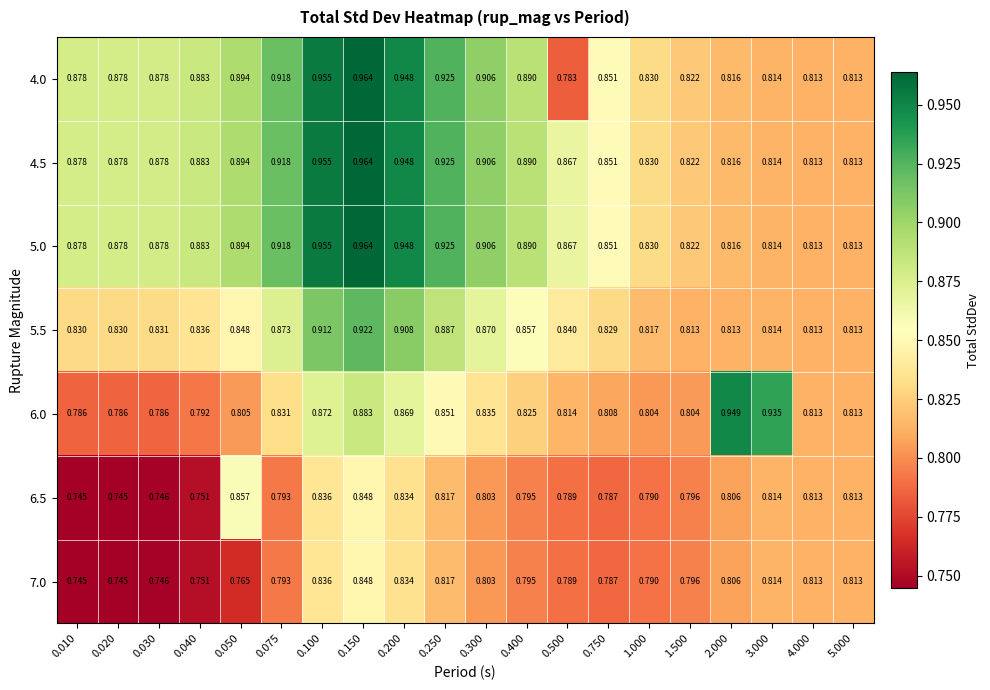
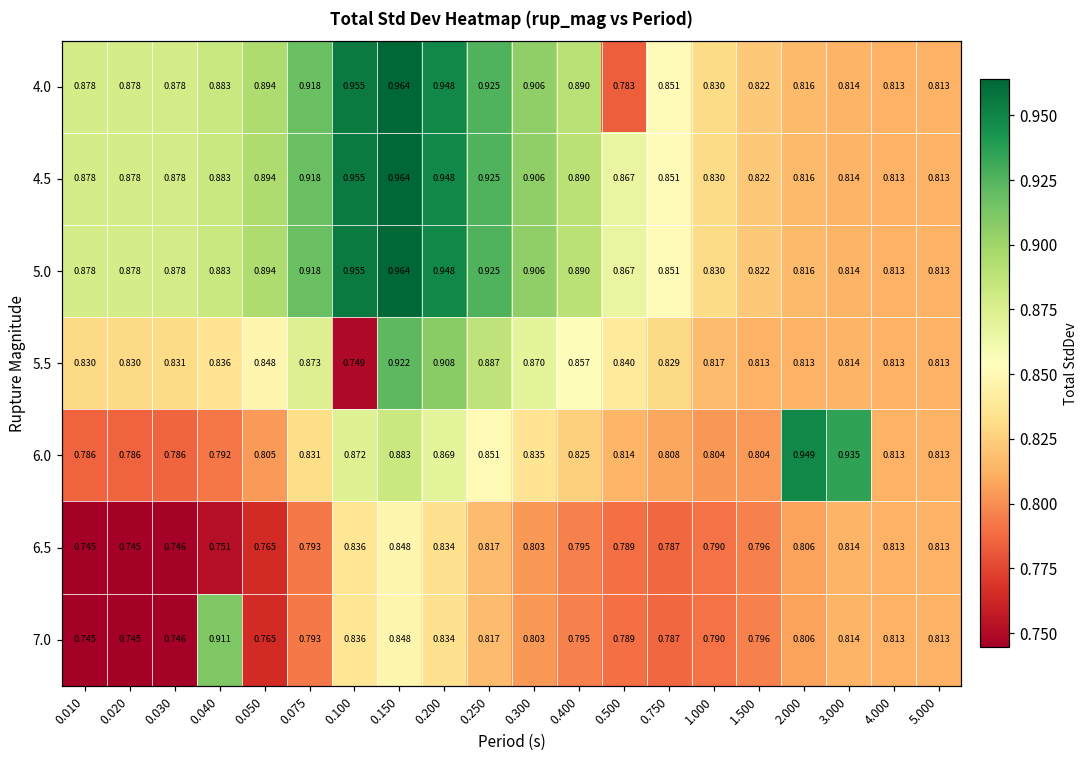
  {
    "4.0": {
      "0.010": 0.878,
      "0.020": 0.878,
      "0.030": 0.878,
      "0.040": 0.883,
      "0.050": 0.894,
      "0.075": 0.918,
      "0.100": 0.955,
      "0.150": 0.964,
      "0.200": 0.948,
      "0.250": 0.925,
      "0.300": 0.906,
      "0.400": 0.890,
      "0.500": 0.783,
      "0.750": 0.851,
      "1.000": 0.830,
      "1.500": 0.822,
      "2.000": 0.816,
      "3.000": 0.814,
      "4.000": 0.813,
      "5.000": 0.813
    },
    "4.5": {
      "0.010": 0.878,
      "0.020": 0.878,
      "0.030": 0.878,
      "0.040": 0.883,
      "0.050": 0.894,
      "0.075": 0.918,
      "0.100": 0.955,
      "0.150": 0.964,
      "0.200": 0.948,
      "0.250": 0.925,
      "0.300": 0.906,
      "0.400": 0.890,
      "0.500": 0.867,
      "0.750": 0.851,
      "1.000": 0.830,
      "1.500": 0.822,
      "2.000": 0.816,
      "3.000": 0.814,
      "4.000": 0.813,
      "5.000": 0.813
    },
    "5.0": {
      "0.010": 0.878,
      "0.020": 0.878,
      "0.030": 0.878,
      "0.040": 0.883,
      "0.050": 0.894,
      "0.075": 0.918,
      "0.100": 0.955,
      "0.150": 0.964,
      "0.200": 0.948,
      "0.250": 0.925,
      "0.300": 0.906,
      "0.400": 0.890,
      "0.500": 0.867,
      "0.750": 0.851,
      "1.000": 0.830,
      "1.500": 0.822,
      "2.000": 0.816,
      "3.000": 0.814,
      "4.000": 0.813,
      "5.000": 0.813
    },
    "5.5": {
      "0.010": 0.830,
      "0.020": 0.830,
      "0.030": 0.831,
      "0.040": 0.836,
      "0.050": 0.848,
      "0.075": 0.873,
-     "0.100": 0.912,
+     "0.100": 0.749,
      "0.150": 0.922,
      "0.200": 0.908,
      "0.250": 0.887,
      "0.300": 0.870,
      "0.400": 0.857,
      "0.500": 0.840,
      "0.750": 0.829,
      "1.000": 0.817,
      "1.500": 0.813,
      "2.000": 0.813,
      "3.000": 0.814,
      "4.000": 0.813,
      "5.000": 0.813
    },
    "6.0": {
      "0.010": 0.786,
      "0.020": 0.786,
      "0.030": 0.786,
      "0.040": 0.792,
      "0.050": 0.805,
      "0.075": 0.831,
      "0.100": 0.872,
      "0.150": 0.883,
      "0.200": 0.869,
      "0.250": 0.851,
      "0.300": 0.835,
      "0.400": 0.825,
      "0.500": 0.814,
      "0.750": 0.808,
      "1.000": 0.804,
      "1.500": 0.804,
      "2.000": 0.949,
      "3.000": 0.935,
      "4.000": 0.813,
      "5.000": 0.813
    },
    "6.5": {
      "0.010": 0.745,
      "0.020": 0.745,
      "0.030": 0.746,
      "0.040": 0.751,
-     "0.050": 0.857,
+     "0.050": 0.765,
      "0.075": 0.793,
      "0.100": 0.836,
      "0.150": 0.848,
      "0.200": 0.834,
      "0.250": 0.817,
      "0.300": 0.803,
      "0.400": 0.795,
      "0.500": 0.789,
      "0.750": 0.787,
      "1.000": 0.790,
      "1.500": 0.796,
      "2.000": 0.806,
      "3.000": 0.814,
      "4.000": 0.813,
      "5.000": 0.813
    },
    "7.0": {
      "0.010": 0.745,
      "0.020": 0.745,
      "0.030": 0.746,
-     "0.040": 0.751,
+     "0.040": 0.911,
      "0.050": 0.765,
      "0.075": 0.793,
      "0.100": 0.836,
      "0.150": 0.848,
      "0.200": 0.834,
      "0.250": 0.817,
      "0.300": 0.803,
      "0.400": 0.795,
      "0.500": 0.789,
      "0.750": 0.787,
      "1.000": 0.790,
      "1.500": 0.796,
      "2.000": 0.806,
      "3.000": 0.814,
      "4.000": 0.813,
      "5.000": 0.813
    }
  }
